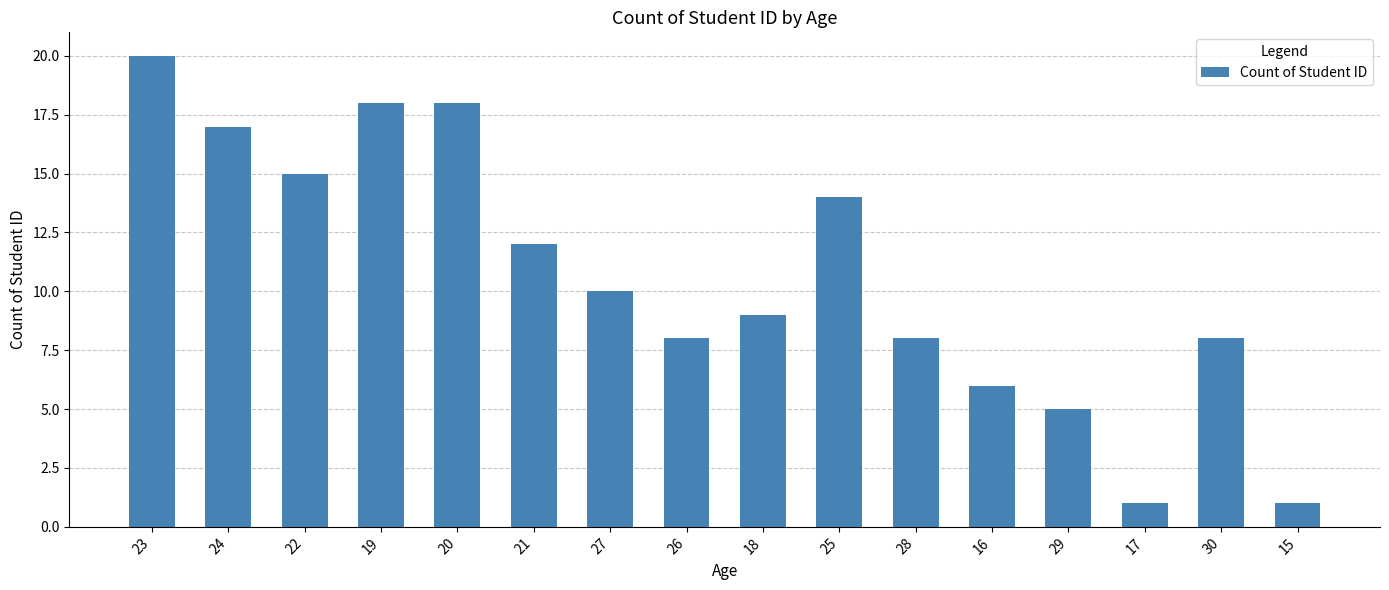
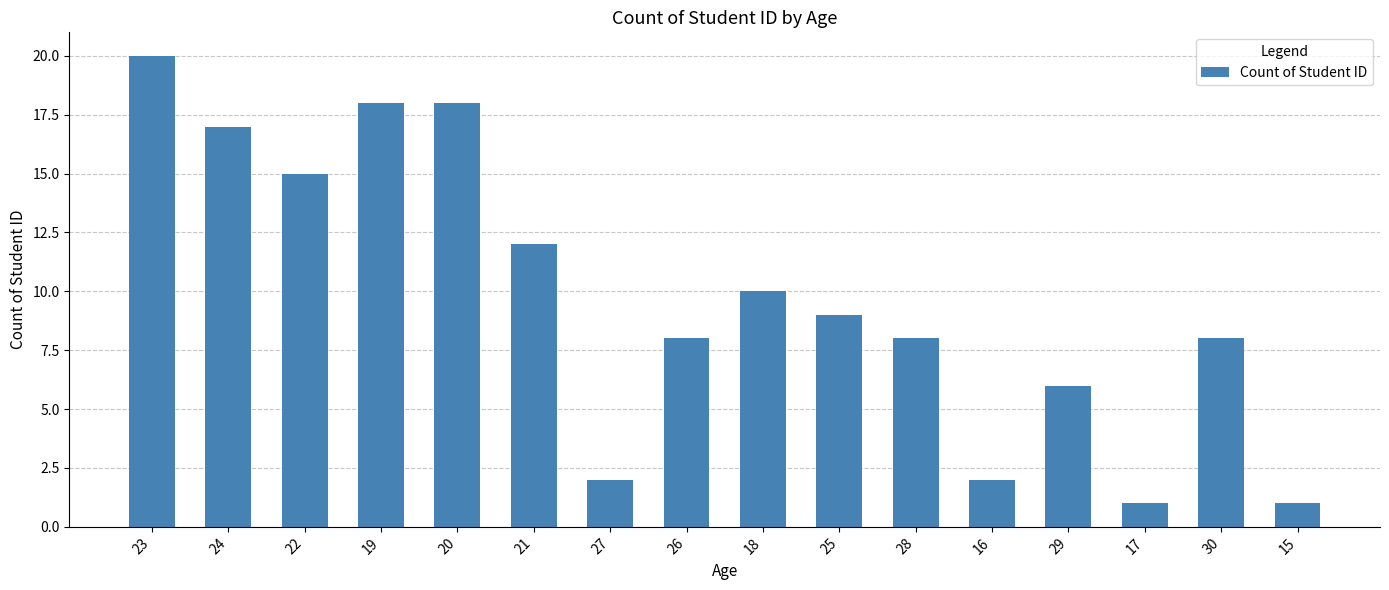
  {
    "23": 20,
    "24": 17,
    "22": 15,
    "19": 18,
    "20": 18,
    "21": 12,
-   "27": 10,
+   "27": 2,
    "26": 8,
-   "18": 9,
-   "25": 14,
+   "18": 10,
+   "25": 9,
    "28": 8,
-   "16": 6,
-   "29": 5,
+   "16": 2,
+   "29": 6,
    "17": 1,
    "30": 8,
    "15": 1
  }
